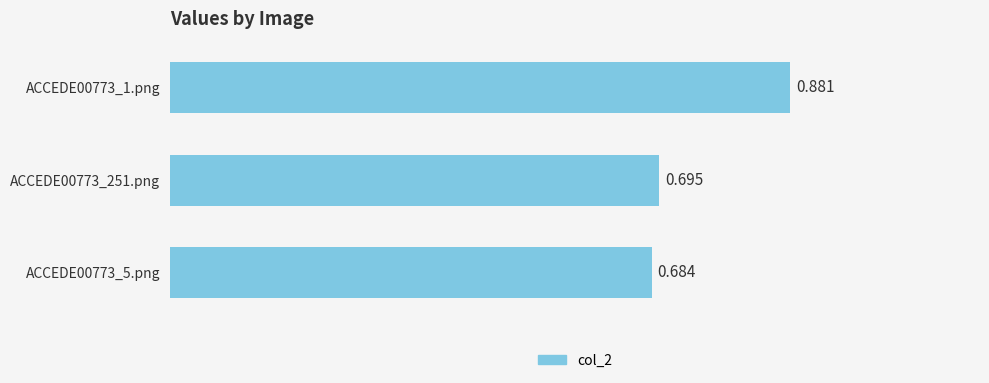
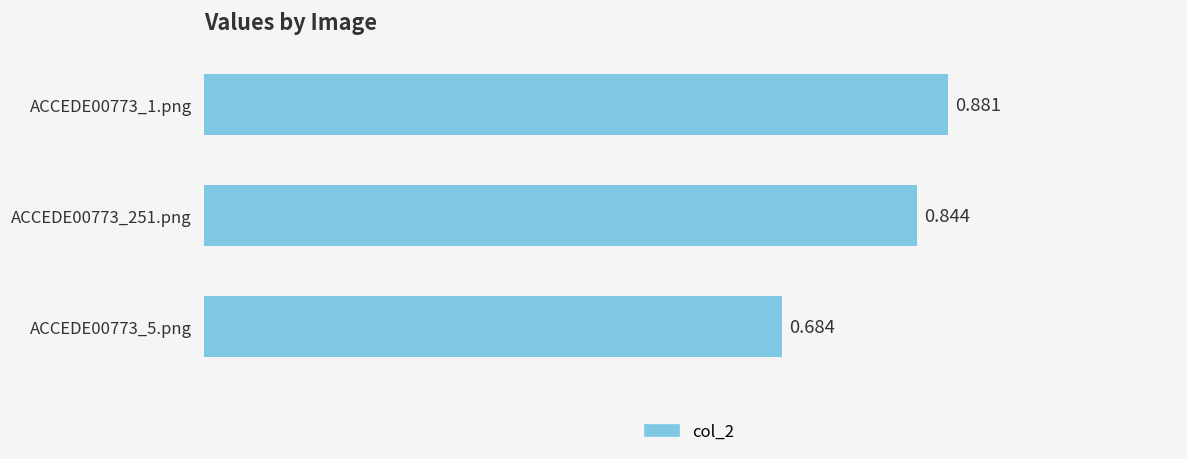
  {
    "ACCEDE00773_1.png": 0.881,
-   "ACCEDE00773_251.png": 0.695,
+   "ACCEDE00773_251.png": 0.844,
    "ACCEDE00773_5.png": 0.684
  }
